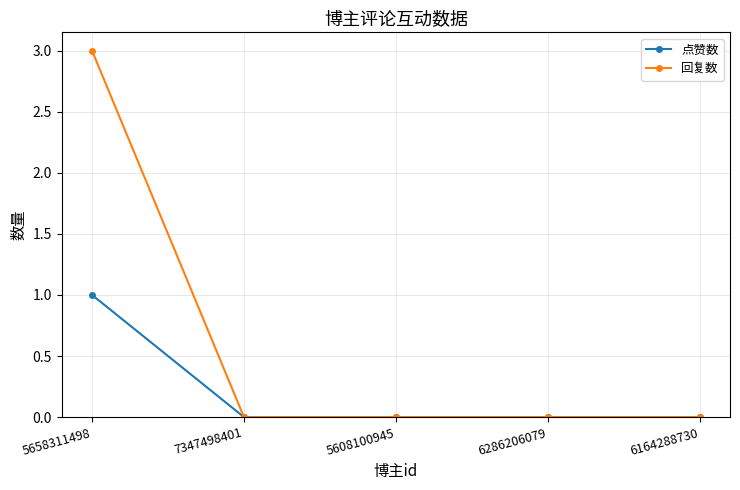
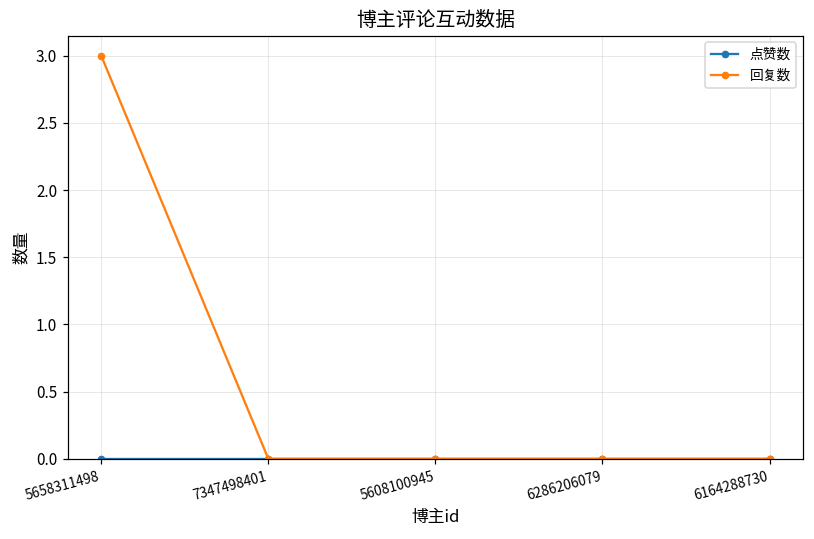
  {
    "点赞数": {
-     "5658311498": 1
+     "5658311498": 0
    },
    "回复数": {
      "5658311498": 3
    }
  }
